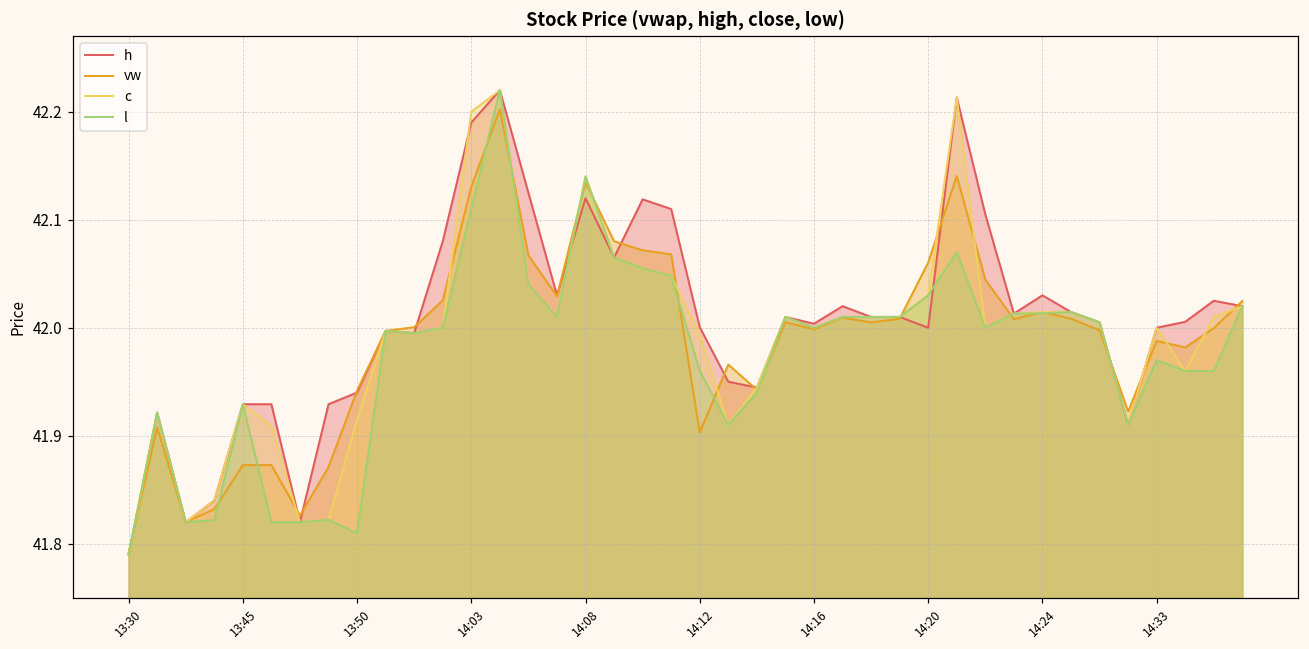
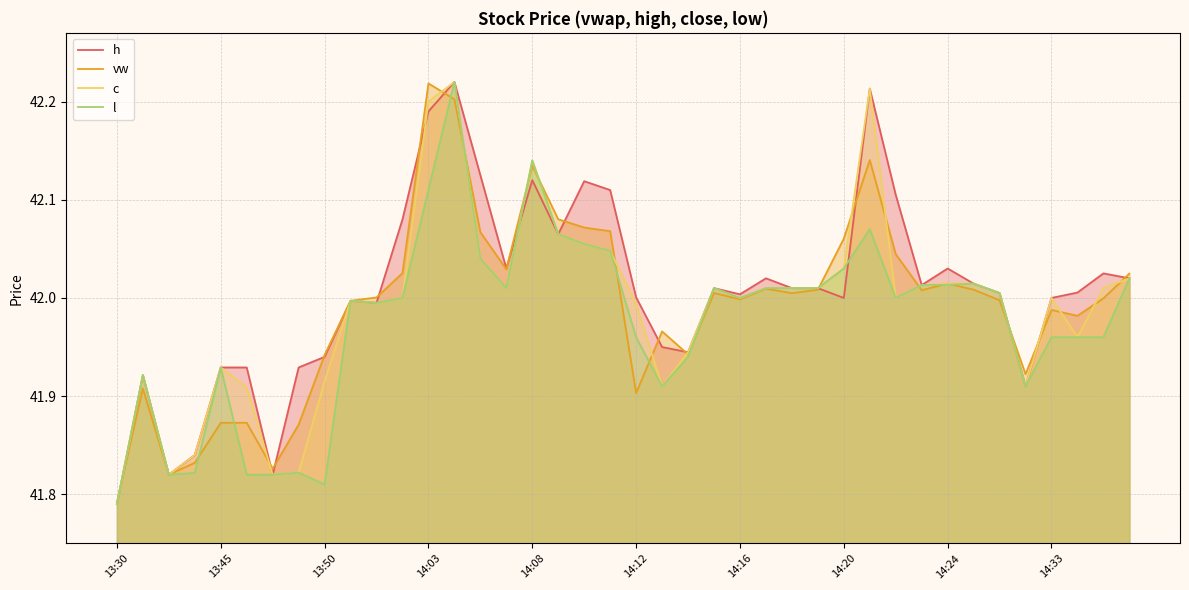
  {
    "h": {
      "14:03": 42.19,
      "14:08": 42.12,
      "14:12": 42.00,
      "14:16": 42.00,
      "14:20": 42.00,
      "14:24": 42.03
    },
    "vw": {
      "13:45": 41.87,
-     "14:03": 42.13,
+     "14:03": 42.22,
      "14:08": 42.13,
      "14:12": 41.90,
      "14:20": 42.06,
      "14:33": 41.99
    },
    "c": {
      "13:50": 41.92,
      "14:03": 42.20,
      "14:12": 41.99
    },
    "l": {
      "13:50": 41.81,
      "14:03": 42.11,
      "14:12": 41.96,
-     "14:33": 41.97
+     "14:33": 41.96
    }
  }
